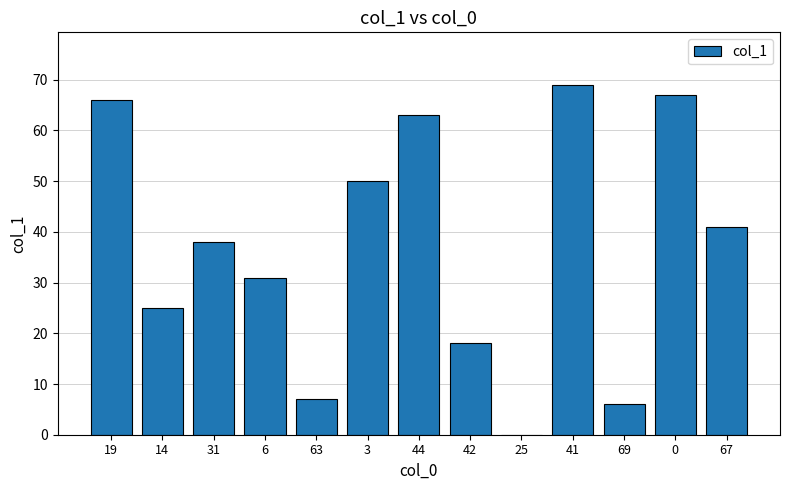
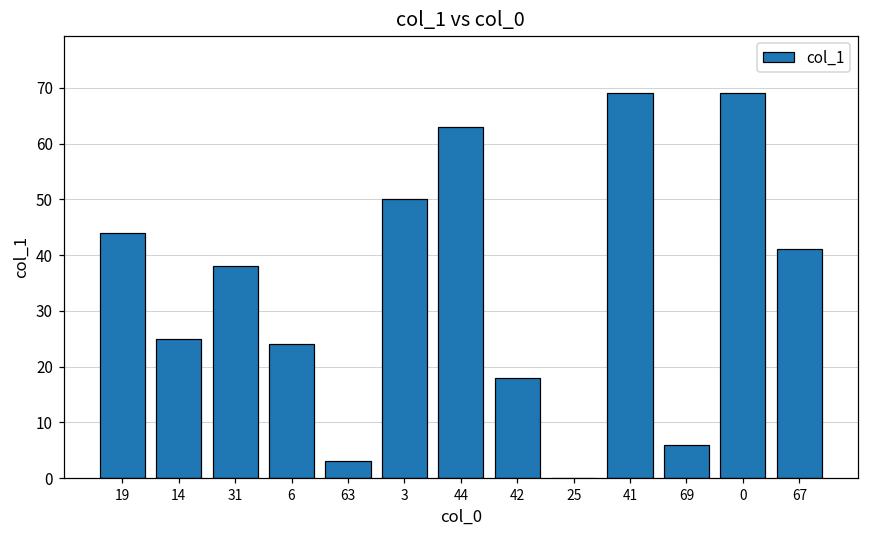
  {
-   "19": 66,
+   "19": 44,
    "14": 25,
    "31": 38,
-   "6": 31,
-   "63": 7,
+   "6": 24,
+   "63": 3,
    "3": 50,
    "44": 63,
    "42": 18,
    "25": 0,
    "41": 69,
    "69": 6,
-   "0": 67,
+   "0": 69,
    "67": 41
  }
